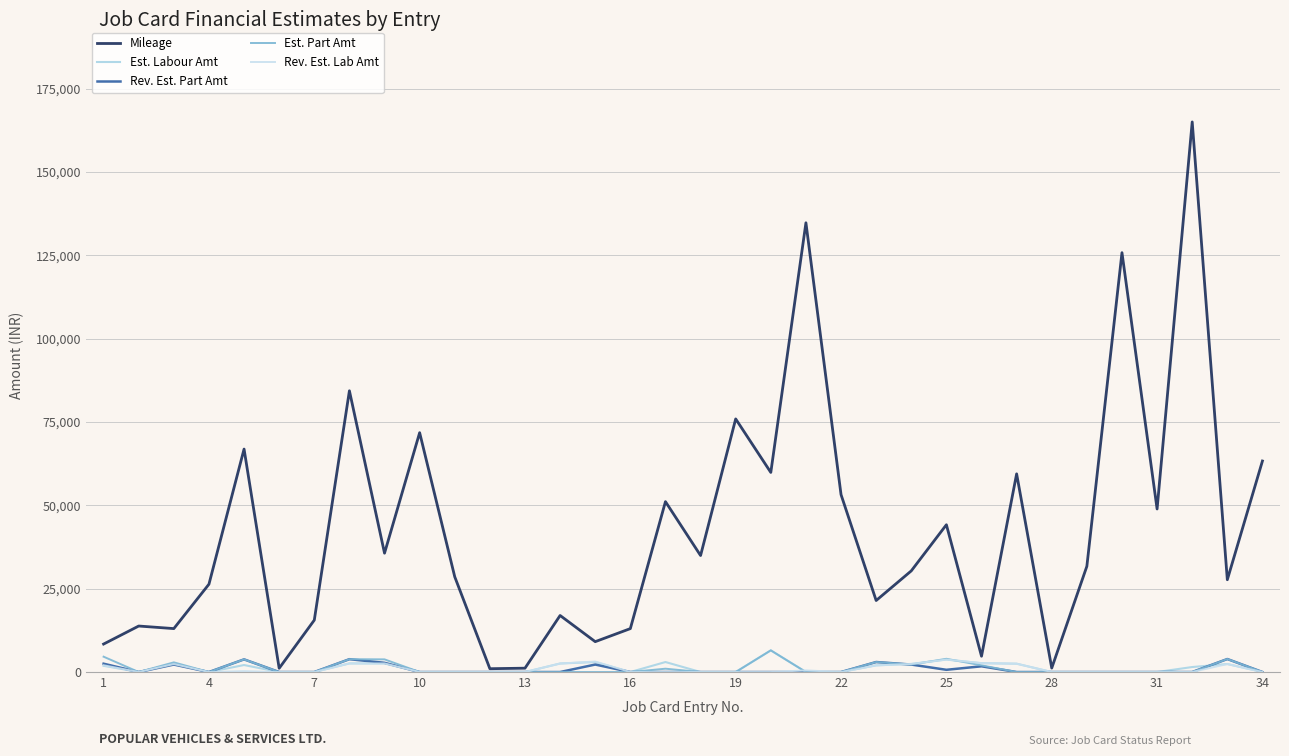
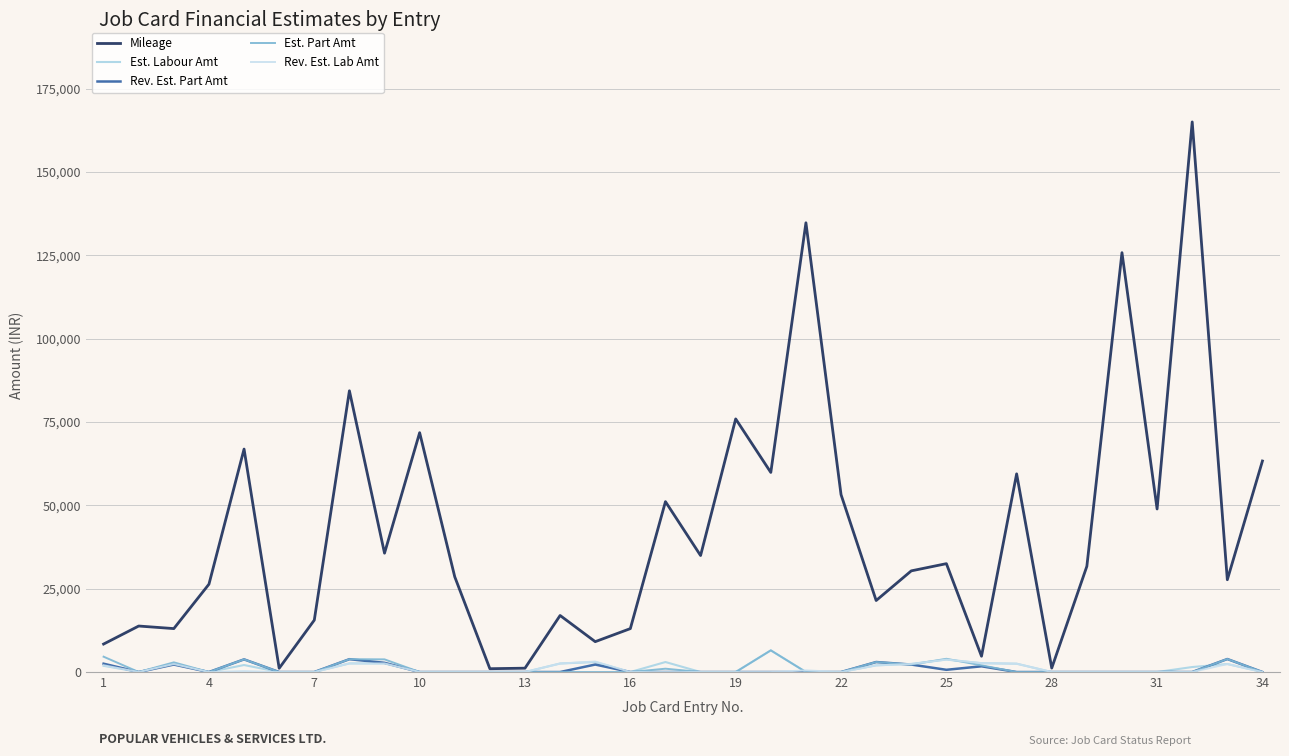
  {
    "Mileage": {
      "1": "8,000",
      "4": "26,000",
      "7": "16,000",
      "10": "72,000",
      "13": "1,000",
      "16": "13,000",
      "19": "76,000",
      "22": "53,000",
-     "25": "44,000",
+     "25": "33,000",
      "28": "1,000",
      "31": "49,000",
      "34": "63,000"
    },
    "Rev. Est. Part Amt": {
      "25": "1,000"
    }
  }
